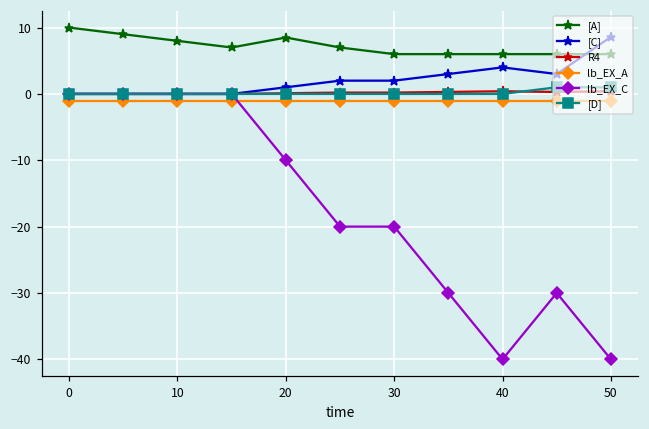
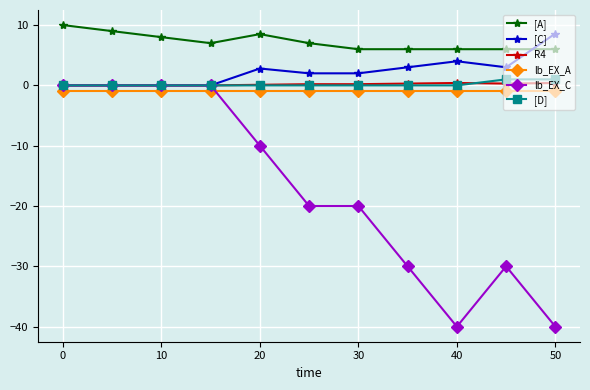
  {
    "[A]": {
      "0": 10,
      "10": 8,
      "20": 9,
      "30": 6,
      "40": 6
    },
    "[C]": {
-     "20": 1,
+     "20": 3,
      "30": 2,
      "40": 4
    },
    "lb_EX_A": {
      "0": -1,
      "10": -1,
      "20": -1,
      "30": -1,
      "40": -1
    },
    "lb_EX_C": {
      "20": -10,
      "30": -20,
      "40": -40,
      "50": -40
    }
  }
